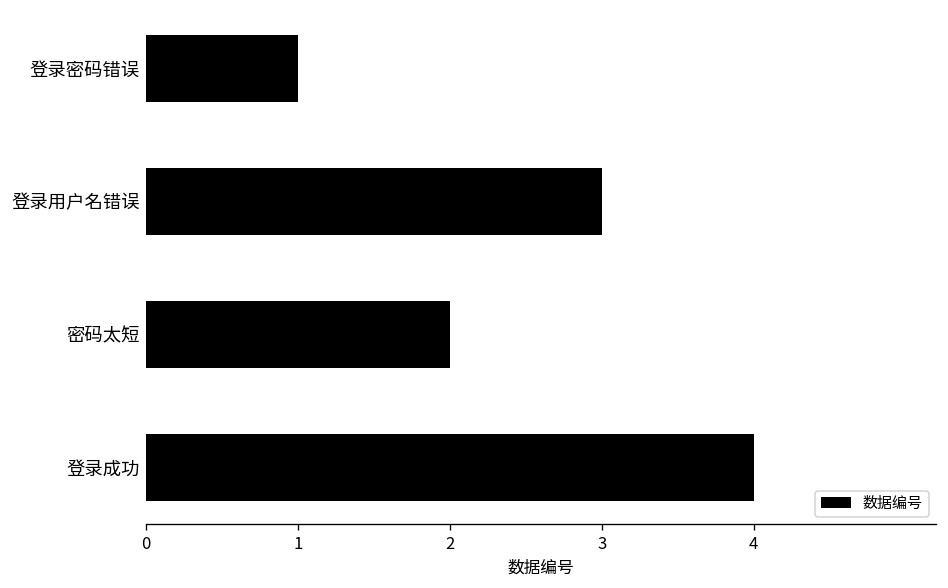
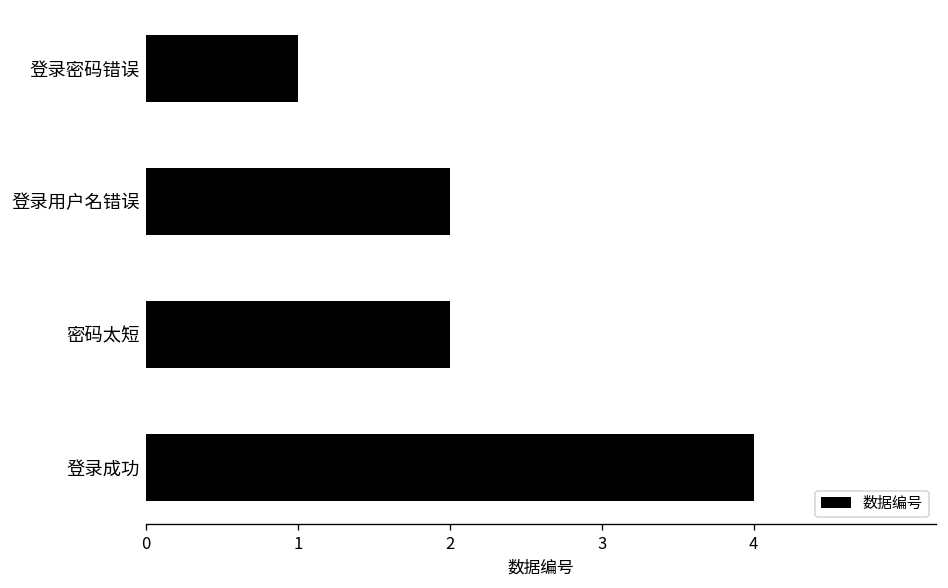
  {
    "登录密码错误": 1,
-   "登录用户名错误": 3,
+   "登录用户名错误": 2,
    "密码太短": 2,
    "登录成功": 4
  }
